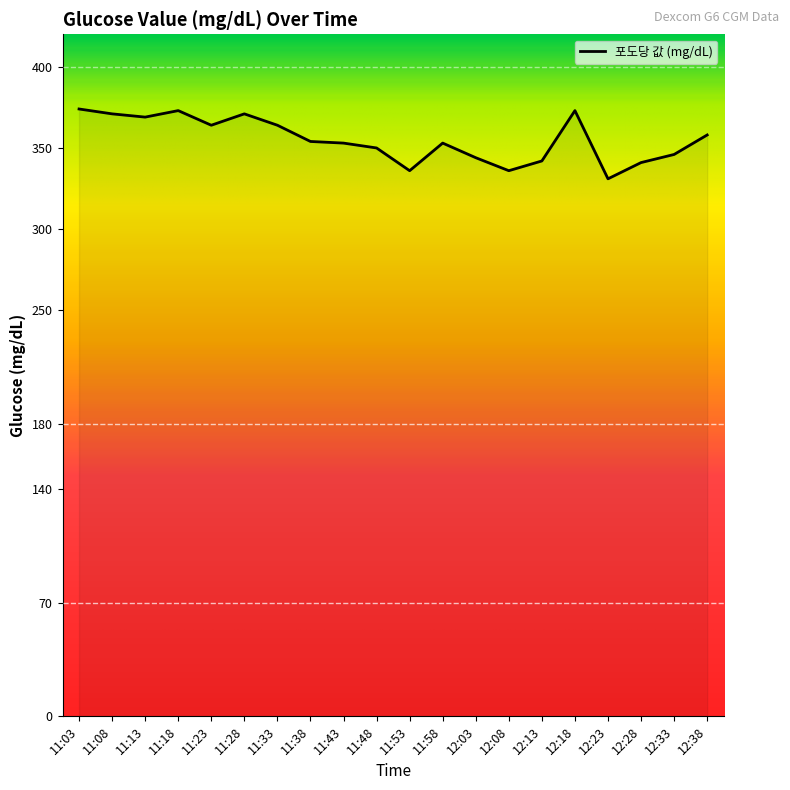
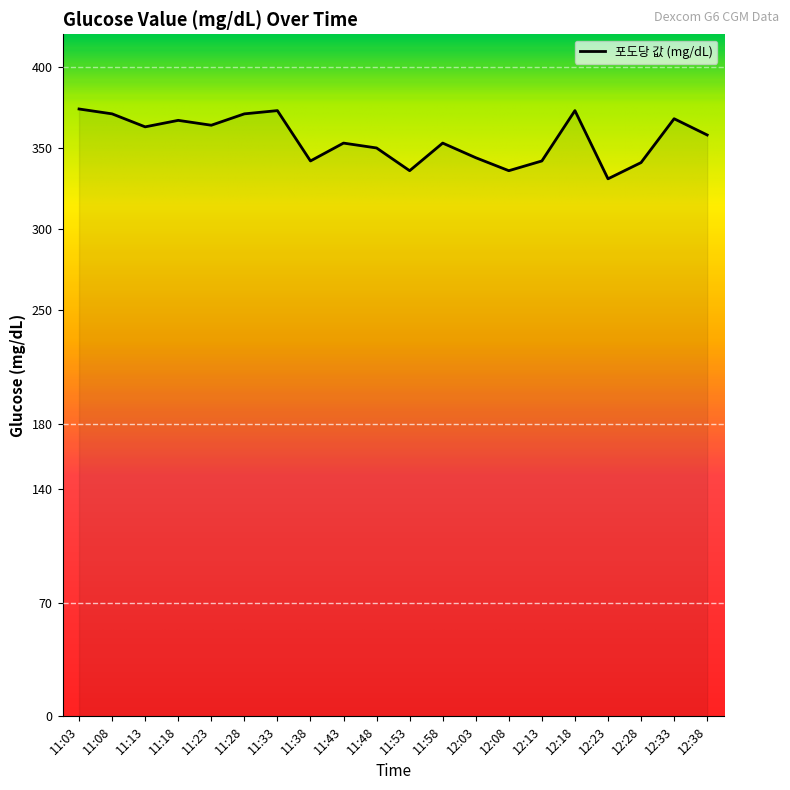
  {
    "11:03": 374,
    "11:08": 371,
-   "11:13": 369,
-   "11:18": 373,
+   "11:13": 363,
+   "11:18": 367,
    "11:23": 364,
    "11:28": 371,
-   "11:33": 364,
-   "11:38": 354,
+   "11:33": 373,
+   "11:38": 342,
    "11:43": 353,
    "11:48": 350,
    "11:53": 336,
    "11:58": 353,
    "12:03": 344,
    "12:08": 336,
    "12:13": 342,
    "12:18": 373,
    "12:23": 331,
    "12:28": 341,
-   "12:33": 346,
+   "12:33": 368,
    "12:38": 358
  }
